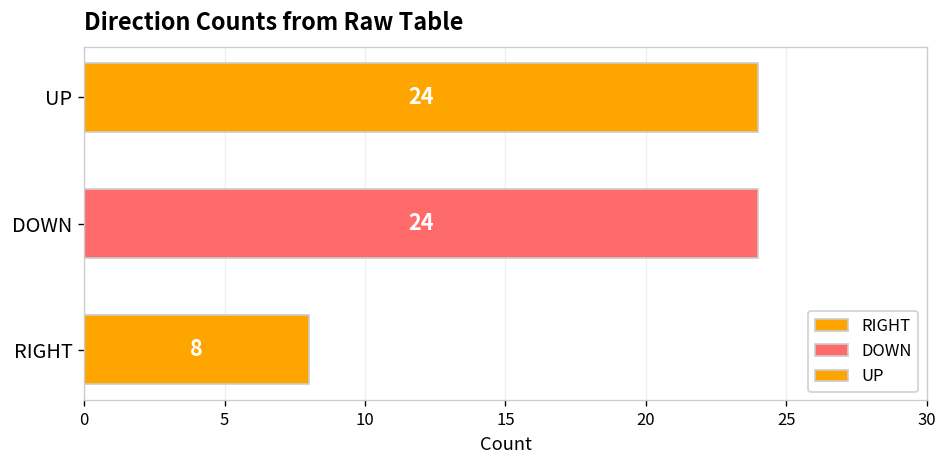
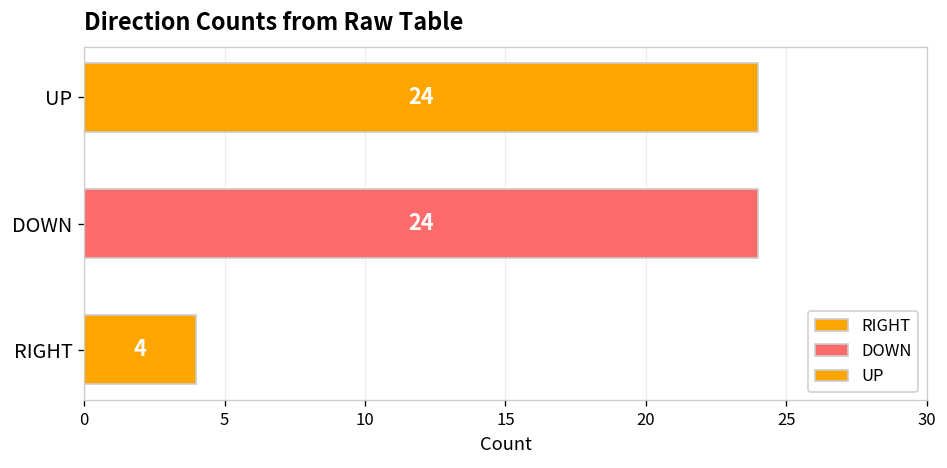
  {
    "UP": 24,
    "DOWN": 24,
-   "RIGHT": 8
+   "RIGHT": 4
  }
